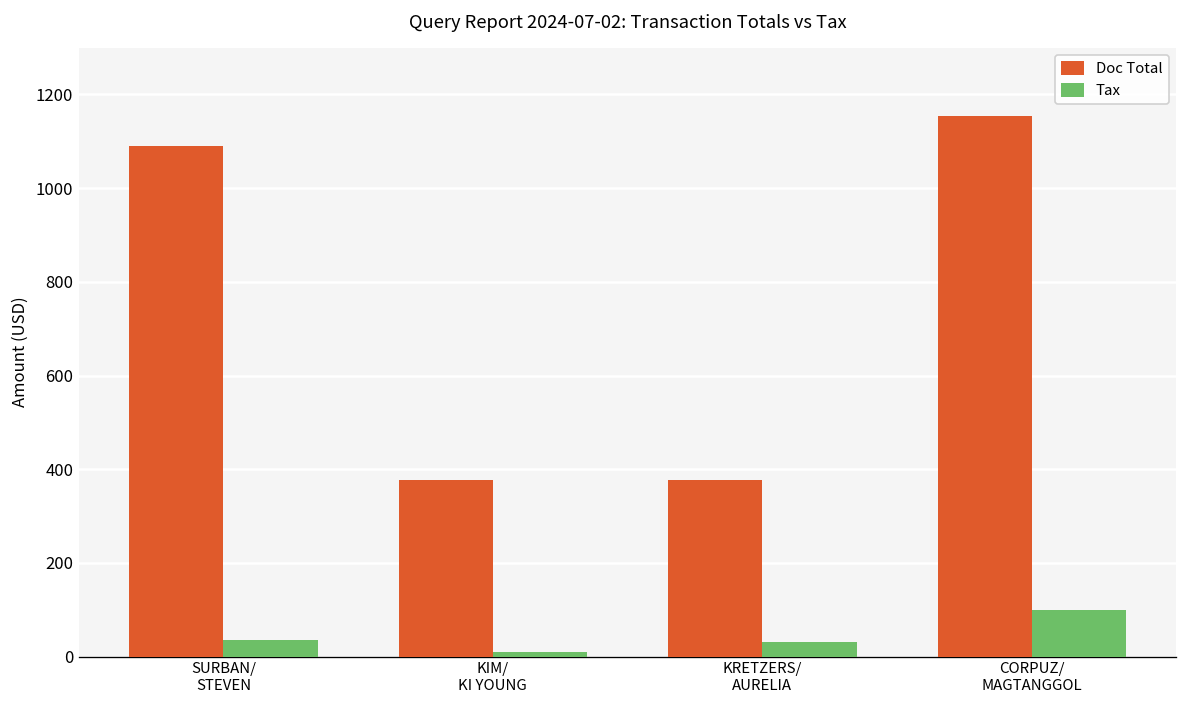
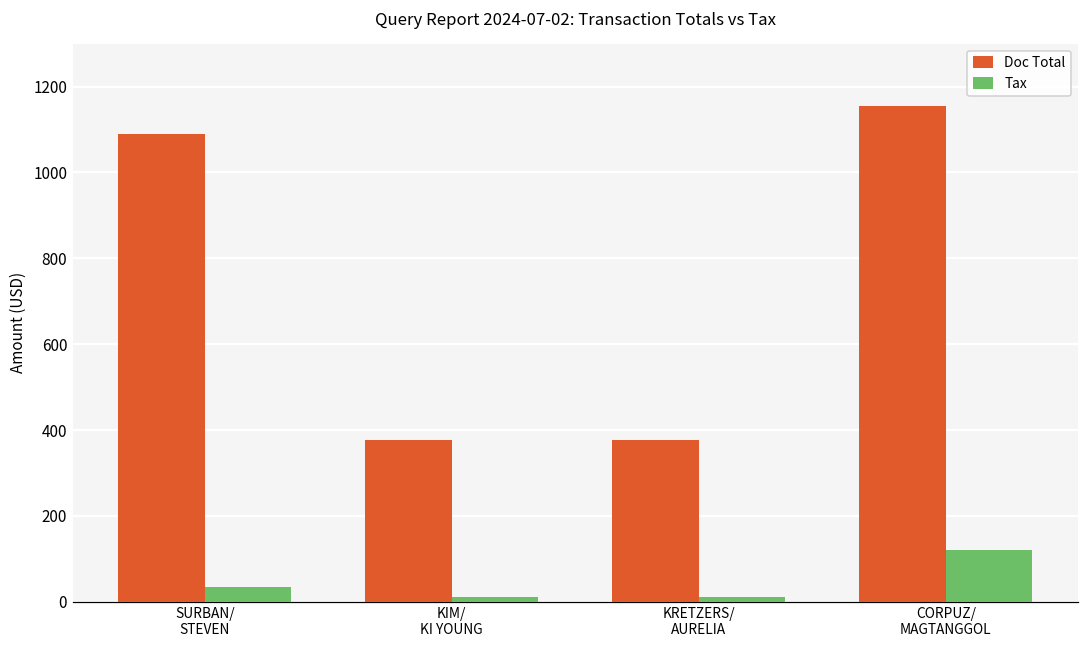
  {
    "Doc Total": {
      "SURBAN/ STEVEN": 1090,
      "KIM/ KI YOUNG": 380,
      "KRETZERS/ AURELIA": 380,
      "CORPUZ/ MAGTANGGOL": 1150
    },
    "Tax": {
      "SURBAN/ STEVEN": 30,
      "KIM/ KI YOUNG": 10,
-     "KRETZERS/ AURELIA": 30,
-     "CORPUZ/ MAGTANGGOL": 100
+     "KRETZERS/ AURELIA": 10,
+     "CORPUZ/ MAGTANGGOL": 120
    }
  }
